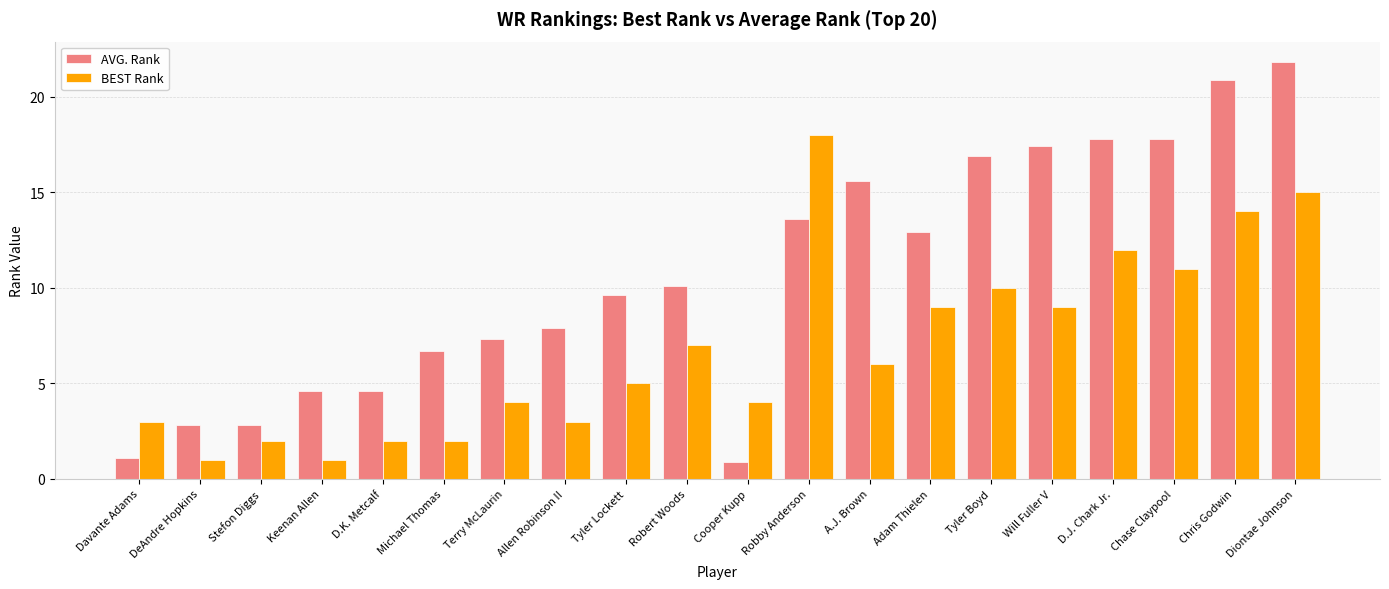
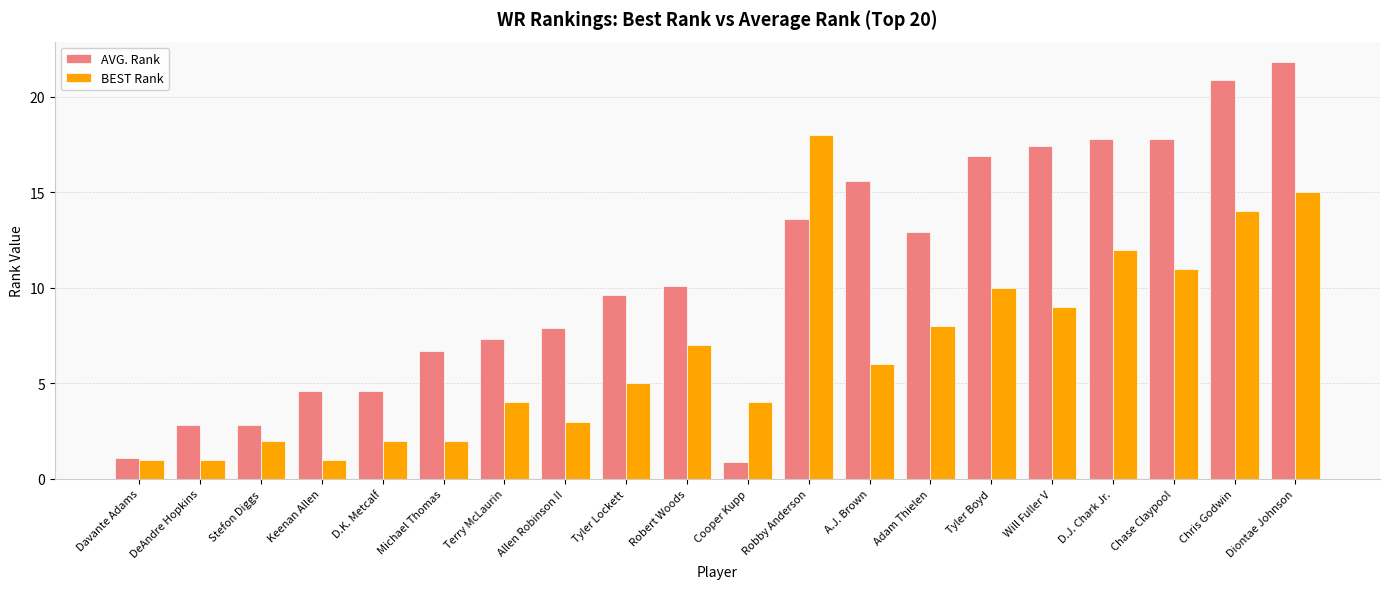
  {
    "AVG. Rank": {
      "Davante Adams": 1,
      "DeAndre Hopkins": 2.8,
      "Stefon Diggs": 2.8,
      "Keenan Allen": 4.6,
      "D.K. Metcalf": 4.6,
      "Michael Thomas": 6.7,
      "Terry McLaurin": 7.3,
      "Allen Robinson II": 8,
      "Tyler Lockett": 9.6,
      "Robert Woods": 10,
      "Cooper Kupp": 1,
      "Robby Anderson": 13.6,
      "A.J. Brown": 15.6,
      "Adam Thielen": 13,
      "Tyler Boyd": 17,
      "Will Fuller V": 17.4,
      "D.J. Chark Jr.": 17.8,
      "Chase Claypool": 17.8,
      "Chris Godwin": 21,
      "Diontae Johnson": 21.8
    },
    "BEST Rank": {
-     "Davante Adams": 3,
+     "Davante Adams": 1,
      "DeAndre Hopkins": 1,
      "Stefon Diggs": 2,
      "Keenan Allen": 1,
      "D.K. Metcalf": 2,
      "Michael Thomas": 2,
      "Terry McLaurin": 4,
      "Allen Robinson II": 3,
      "Tyler Lockett": 5,
      "Robert Woods": 7,
      "Cooper Kupp": 4,
      "Robby Anderson": 18,
      "A.J. Brown": 6,
-     "Adam Thielen": 9,
+     "Adam Thielen": 8,
      "Tyler Boyd": 10,
      "Will Fuller V": 9,
      "D.J. Chark Jr.": 12,
      "Chase Claypool": 11,
      "Chris Godwin": 14,
      "Diontae Johnson": 15
    }
  }
